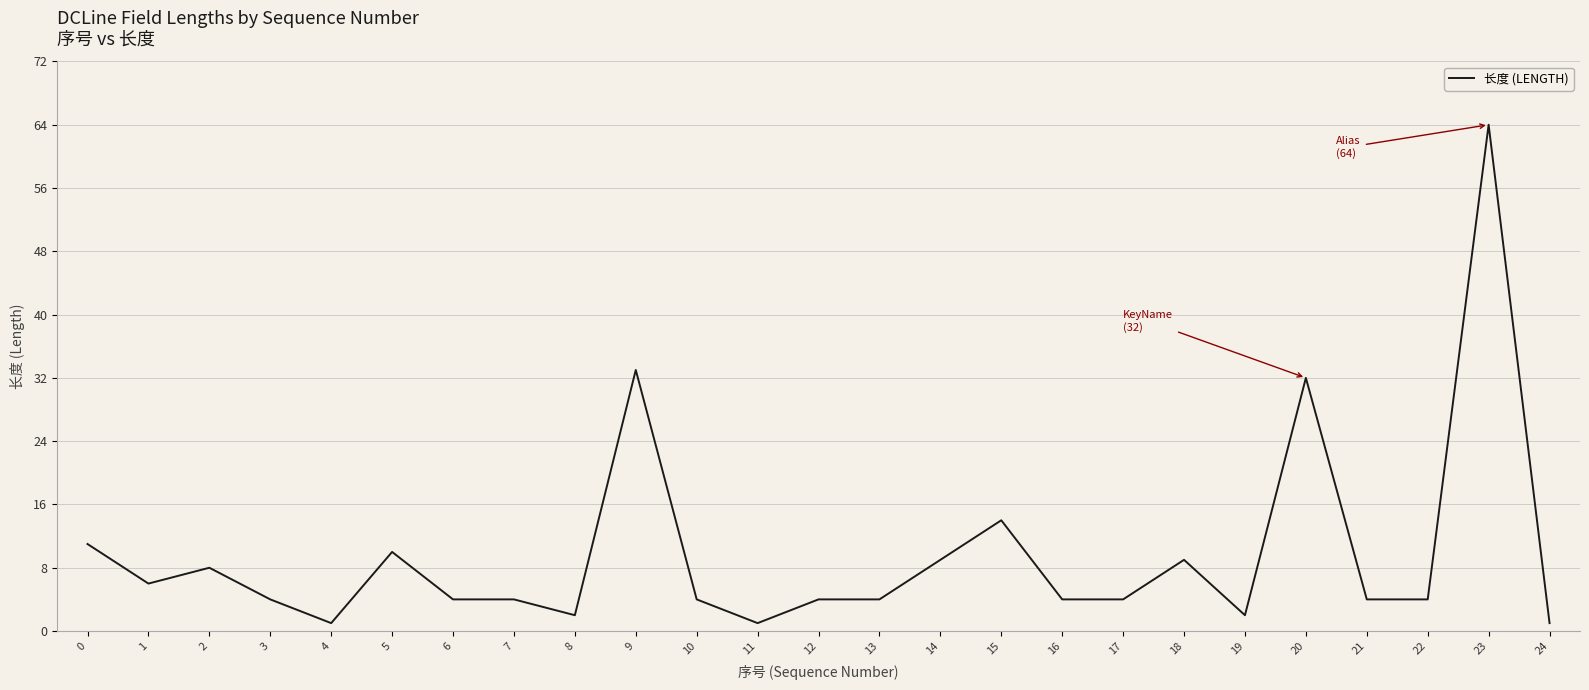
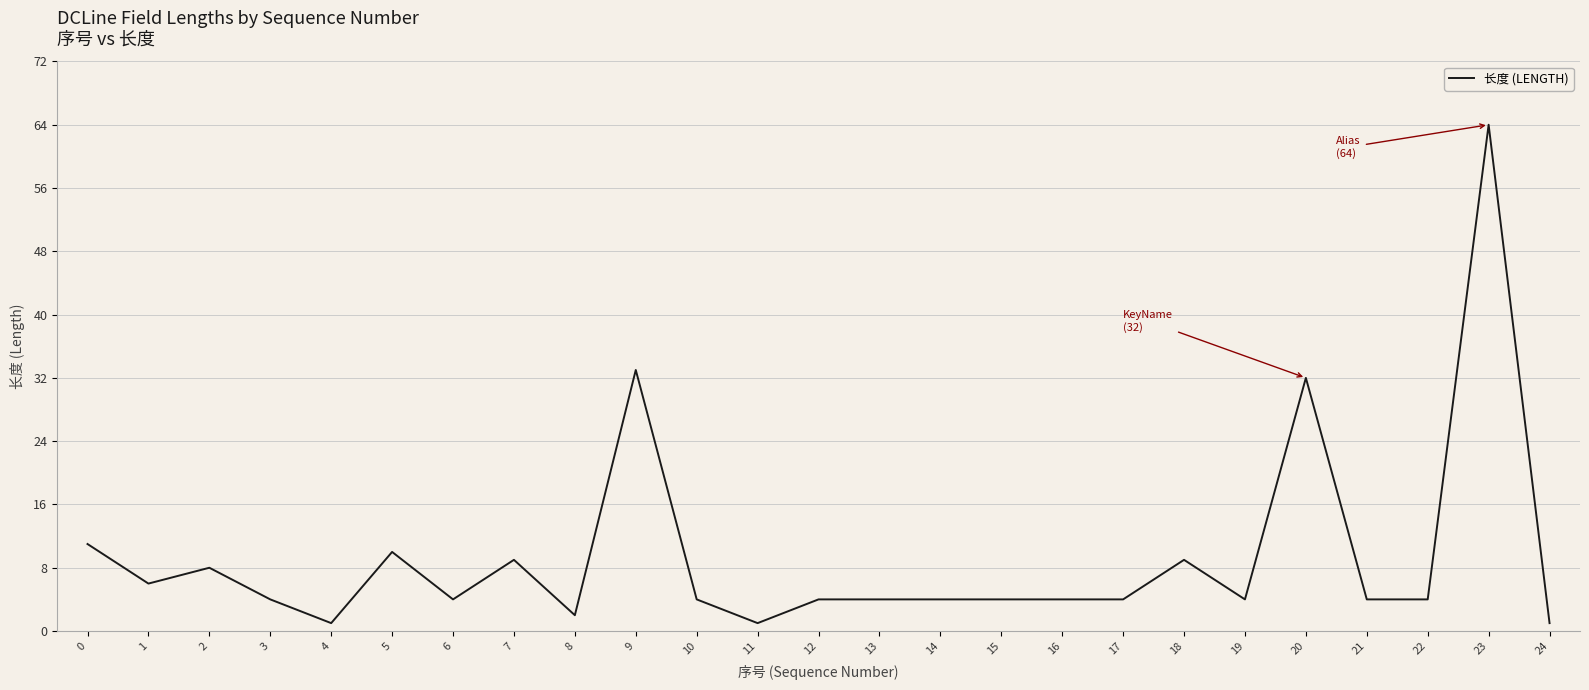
  {
    "0": 11,
    "1": 6,
    "2": 8,
    "3": 4,
    "4": 1,
    "5": 10,
    "6": 4,
-   "7": 4,
+   "7": 9,
    "8": 2,
    "9": 33,
    "10": 4,
    "11": 1,
    "12": 4,
    "13": 4,
-   "14": 9,
-   "15": 14,
+   "14": 4,
+   "15": 4,
    "16": 4,
    "17": 4,
    "18": 9,
-   "19": 2,
+   "19": 4,
    "21": 4,
    "22": 4,
    "24": 1
  }
